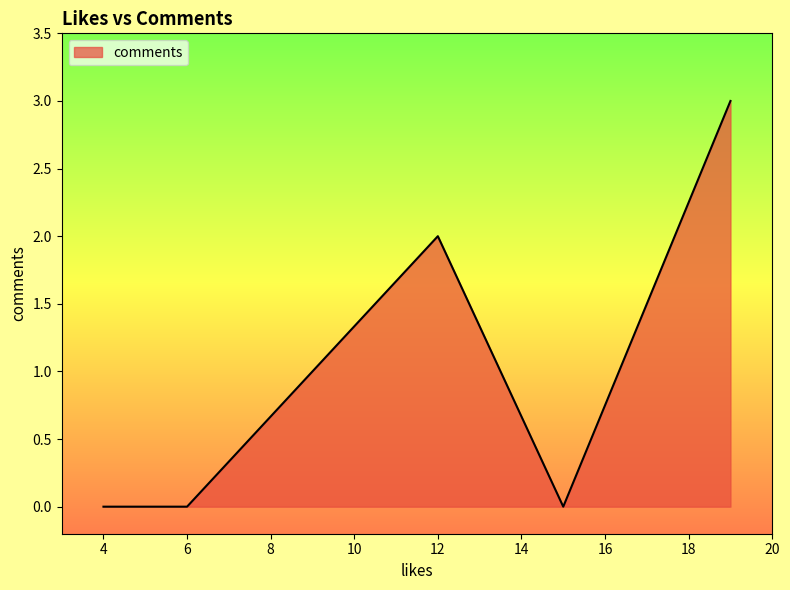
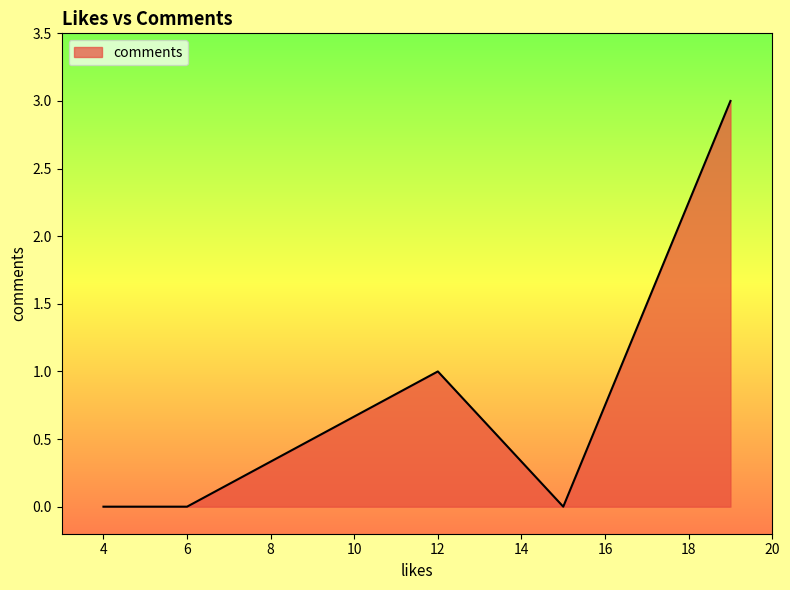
  {
    "4": 0,
    "6": 0,
-   "12": 2
+   "12": 1
  }
